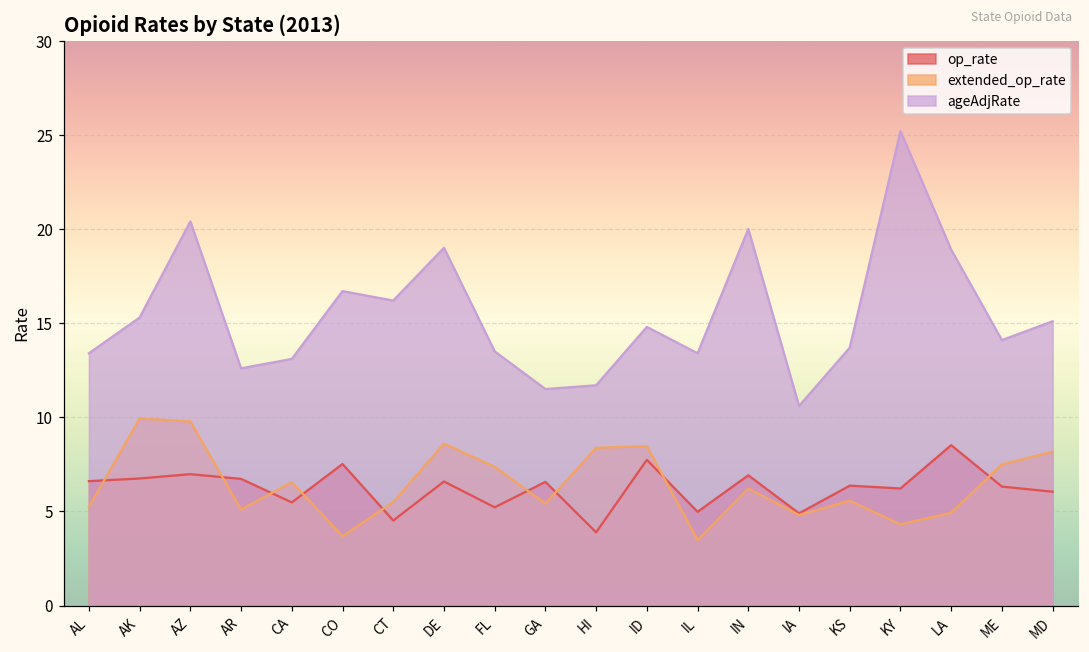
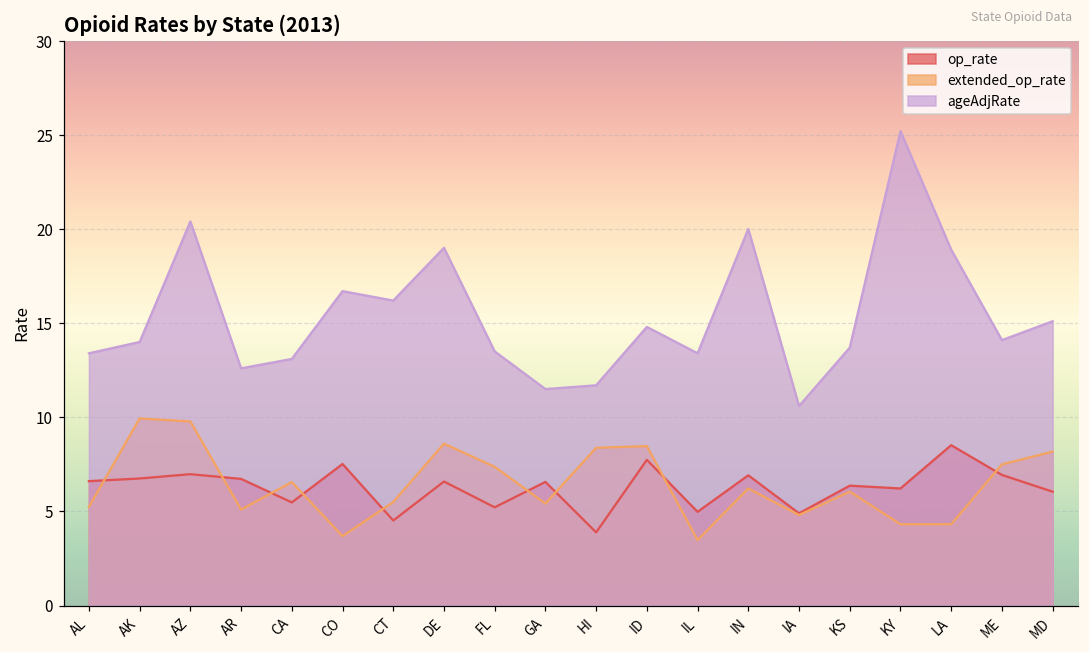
  {
    "op_rate": {
      "AL": 6.6,
      "AK": 6.8,
      "AZ": 7.0,
      "AR": 6.7,
      "CA": 5.5,
      "CO": 7.5,
      "CT": 4.5,
      "DE": 6.6,
      "FL": 5.2,
      "GA": 6.6,
      "HI": 3.9,
      "ID": 7.7,
      "IL": 5.0,
      "IN": 6.9,
      "KS": 6.4,
      "KY": 6.2,
      "LA": 8.5,
-     "ME": 6.3,
+     "ME": 6.9,
      "MD": 6.1
    },
    "extended_op_rate": {
      "AL": 5.2,
      "AK": 9.9,
      "AZ": 9.8,
      "AR": 5.1,
      "CA": 6.6,
      "CO": 3.7,
      "CT": 5.5,
      "DE": 8.6,
      "FL": 7.4,
      "GA": 5.4,
      "HI": 8.4,
      "ID": 8.5,
      "IL": 3.5,
      "IN": 6.2,
-     "KS": 5.6,
+     "KS": 6.1,
      "KY": 4.3,
-     "LA": 4.9,
+     "LA": 4.3,
      "ME": 7.5,
      "MD": 8.2
    },
    "ageAdjRate": {
      "AL": 13.4,
-     "AK": 15.3,
+     "AK": 14.0,
      "AZ": 20.4,
      "AR": 12.6,
      "CA": 13.1,
      "CO": 16.7,
      "CT": 16.2,
      "DE": 19.0,
      "FL": 13.5,
      "GA": 11.5,
      "HI": 11.7,
      "ID": 14.8,
      "IL": 13.4,
      "IN": 20.0,
      "IA": 10.6,
      "KS": 13.7,
      "KY": 25.2,
      "LA": 18.9,
      "ME": 14.1,
      "MD": 15.1
    }
  }
